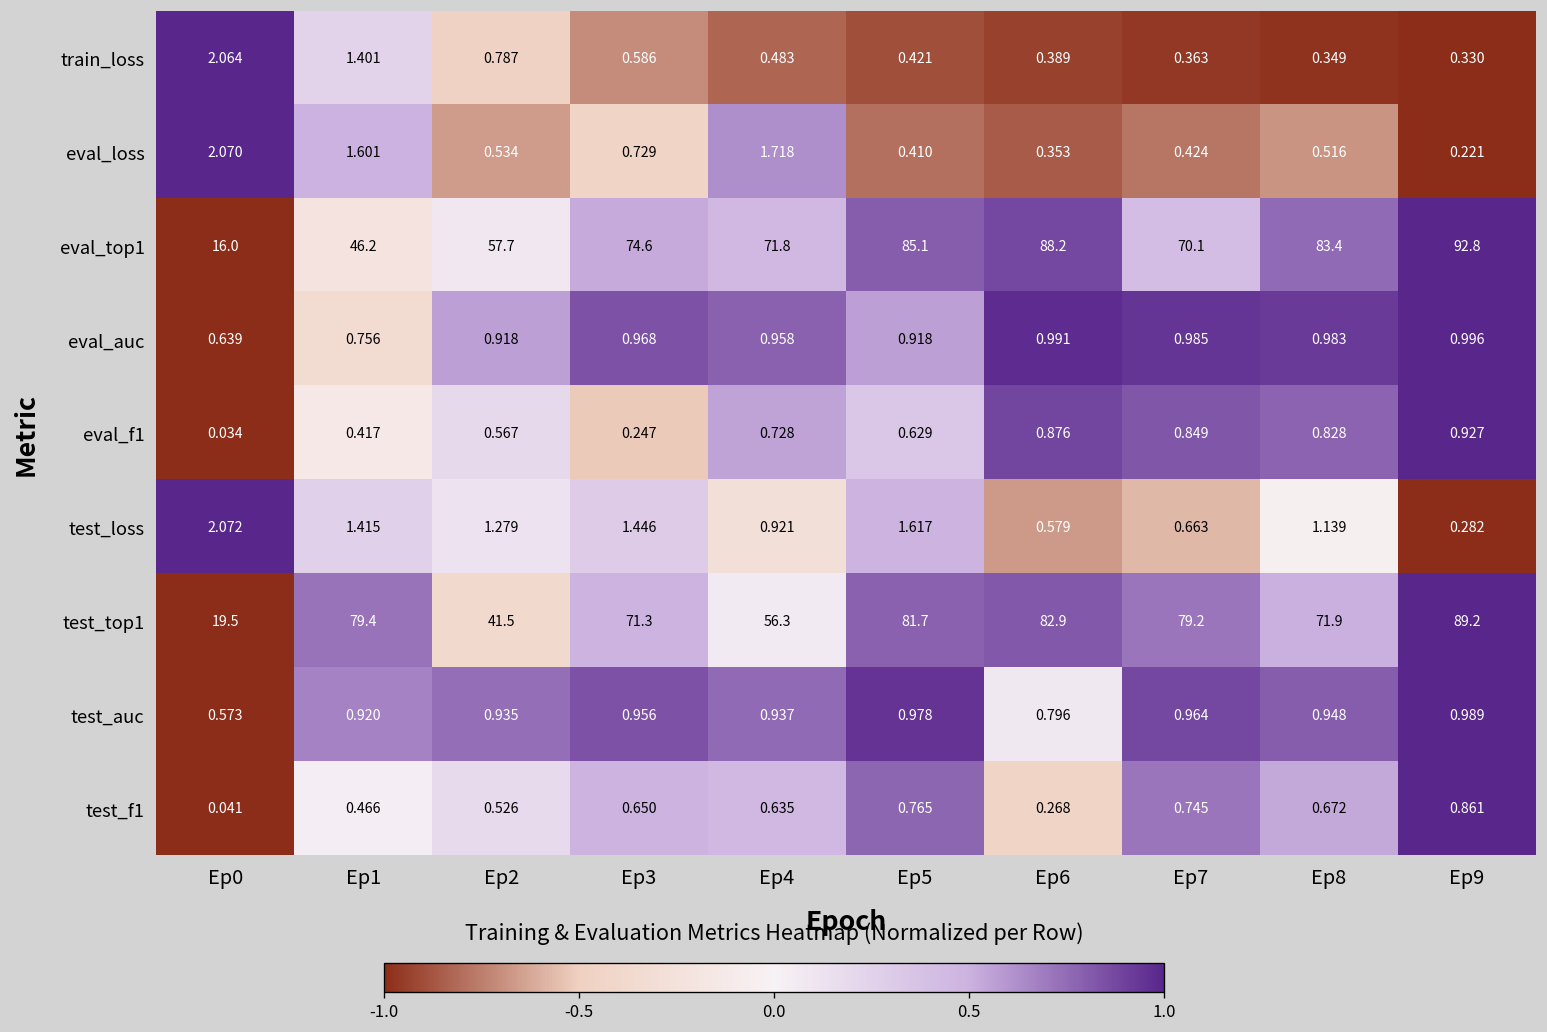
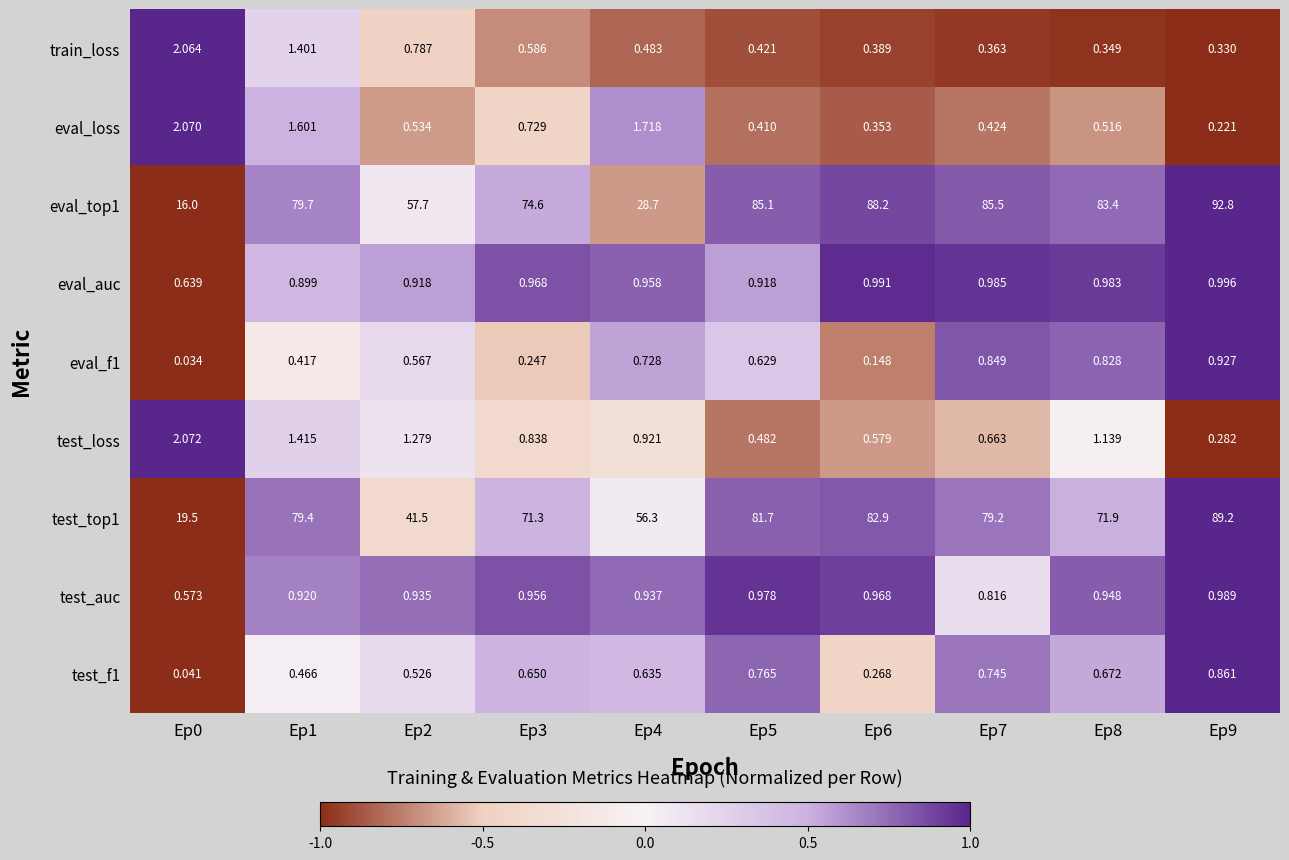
  {
    "train_loss": {
      "Ep0": 2.064,
      "Ep1": 1.401,
      "Ep2": 0.787,
      "Ep3": 0.586,
      "Ep4": 0.483,
      "Ep5": 0.421,
      "Ep6": 0.389,
      "Ep7": 0.363,
      "Ep8": 0.349,
      "Ep9": 0.330
    },
    "eval_loss": {
      "Ep0": 2.070,
      "Ep1": 1.601,
      "Ep2": 0.534,
      "Ep3": 0.729,
      "Ep4": 1.718,
      "Ep5": 0.410,
      "Ep6": 0.353,
      "Ep7": 0.424,
      "Ep8": 0.516,
      "Ep9": 0.221
    },
    "eval_top1": {
      "Ep0": 16.0,
-     "Ep1": 46.2,
+     "Ep1": 79.7,
      "Ep2": 57.7,
      "Ep3": 74.6,
-     "Ep4": 71.8,
+     "Ep4": 28.7,
      "Ep5": 85.1,
      "Ep6": 88.2,
-     "Ep7": 70.1,
+     "Ep7": 85.5,
      "Ep8": 83.4,
      "Ep9": 92.8
    },
    "eval_auc": {
      "Ep0": 0.639,
-     "Ep1": 0.756,
+     "Ep1": 0.899,
      "Ep2": 0.918,
      "Ep3": 0.968,
      "Ep4": 0.958,
      "Ep5": 0.918,
      "Ep6": 0.991,
      "Ep7": 0.985,
      "Ep8": 0.983,
      "Ep9": 0.996
    },
    "eval_f1": {
      "Ep0": 0.034,
      "Ep1": 0.417,
      "Ep2": 0.567,
      "Ep3": 0.247,
      "Ep4": 0.728,
      "Ep5": 0.629,
-     "Ep6": 0.876,
+     "Ep6": 0.148,
      "Ep7": 0.849,
      "Ep8": 0.828,
      "Ep9": 0.927
    },
    "test_loss": {
      "Ep0": 2.072,
      "Ep1": 1.415,
      "Ep2": 1.279,
-     "Ep3": 1.446,
+     "Ep3": 0.838,
      "Ep4": 0.921,
-     "Ep5": 1.617,
+     "Ep5": 0.482,
      "Ep6": 0.579,
      "Ep7": 0.663,
      "Ep8": 1.139,
      "Ep9": 0.282
    },
    "test_top1": {
      "Ep0": 19.5,
      "Ep1": 79.4,
      "Ep2": 41.5,
      "Ep3": 71.3,
      "Ep4": 56.3,
      "Ep5": 81.7,
      "Ep6": 82.9,
      "Ep7": 79.2,
      "Ep8": 71.9,
      "Ep9": 89.2
    },
    "test_auc": {
      "Ep0": 0.573,
      "Ep1": 0.920,
      "Ep2": 0.935,
      "Ep3": 0.956,
      "Ep4": 0.937,
      "Ep5": 0.978,
-     "Ep6": 0.796,
-     "Ep7": 0.964,
+     "Ep6": 0.968,
+     "Ep7": 0.816,
      "Ep8": 0.948,
      "Ep9": 0.989
    },
    "test_f1": {
      "Ep0": 0.041,
      "Ep1": 0.466,
      "Ep2": 0.526,
      "Ep3": 0.650,
      "Ep4": 0.635,
      "Ep5": 0.765,
      "Ep6": 0.268,
      "Ep7": 0.745,
      "Ep8": 0.672,
      "Ep9": 0.861
    }
  }
